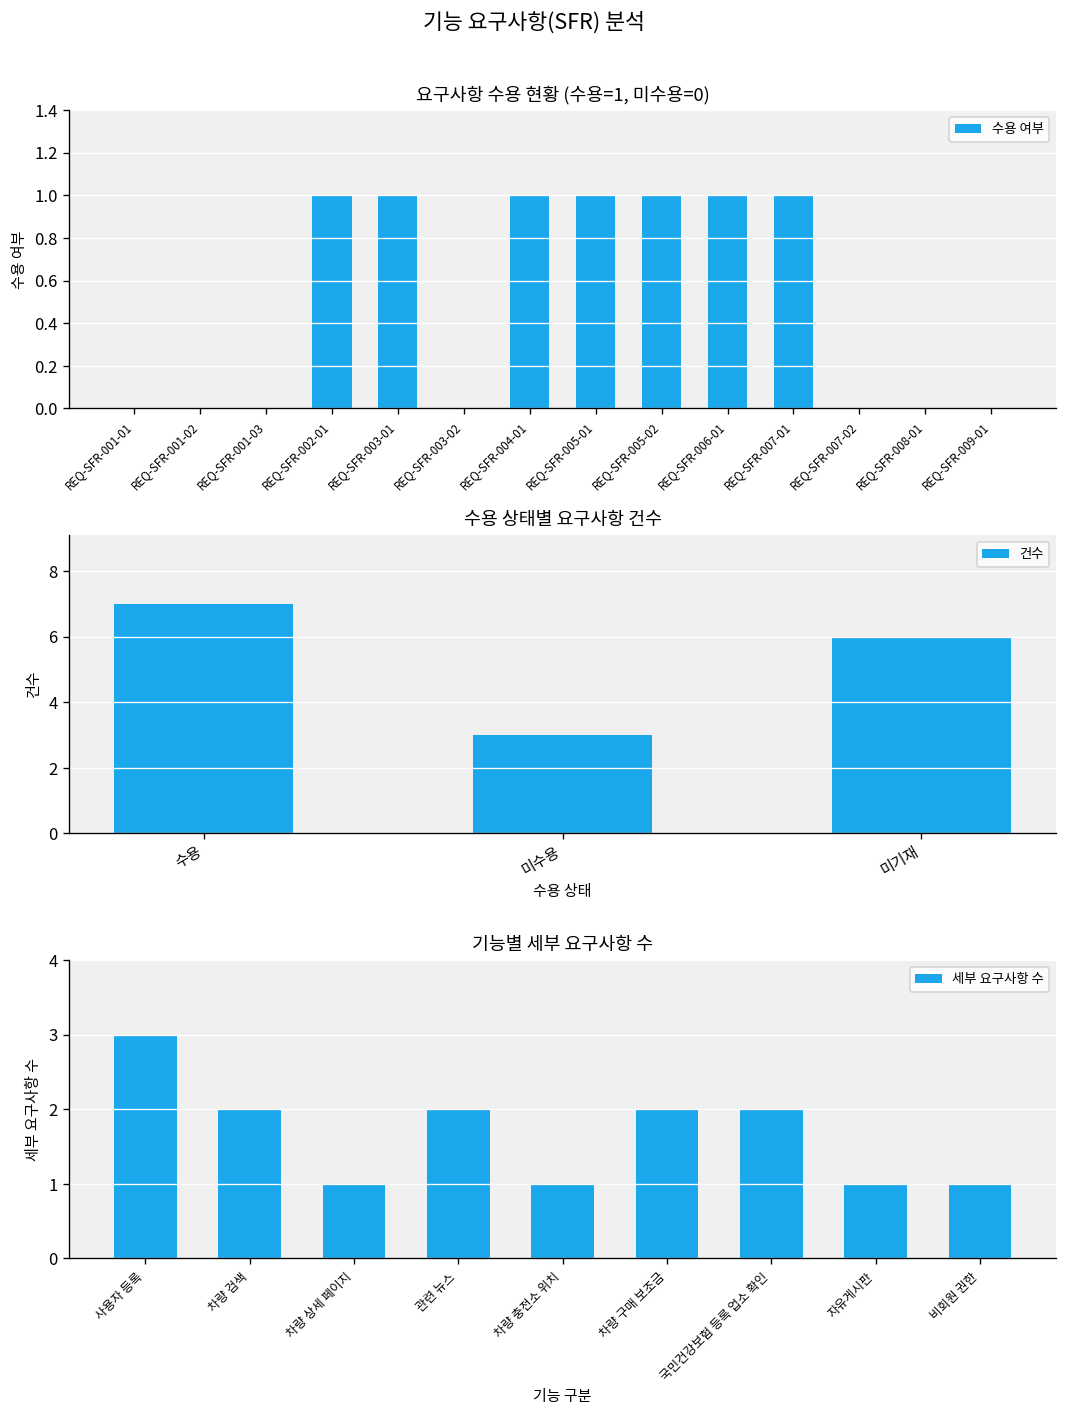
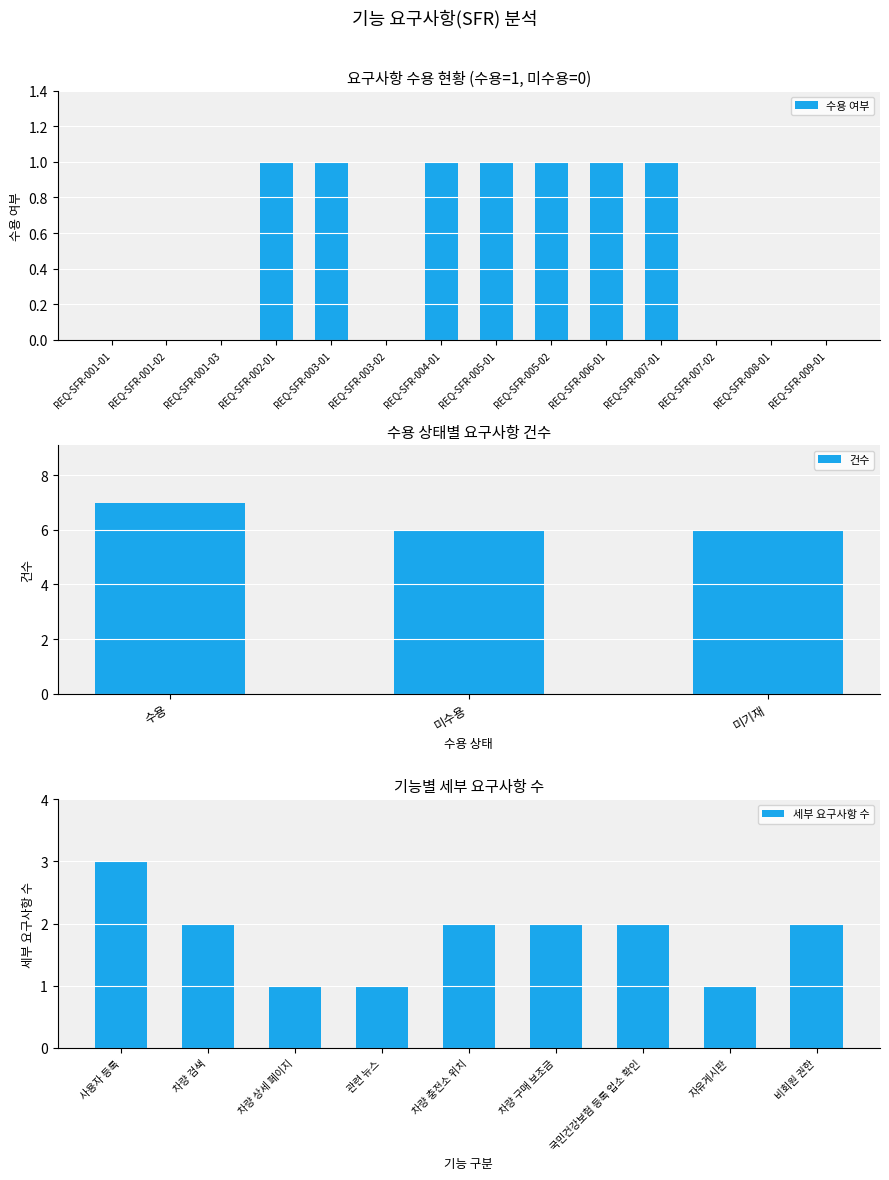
  {
    "요구사항 수용 현황 (수용=1, 미수용=0)": {
      "REQ-SFR-001-01": 0.00,
      "REQ-SFR-001-02": 0.00,
      "REQ-SFR-001-03": 0.00,
      "REQ-SFR-002-01": 1.00,
      "REQ-SFR-003-01": 1.00,
      "REQ-SFR-003-02": 0.00,
      "REQ-SFR-004-01": 1.00,
      "REQ-SFR-005-01": 1.00,
      "REQ-SFR-005-02": 1.00,
      "REQ-SFR-006-01": 1.00,
      "REQ-SFR-007-01": 1.00,
      "REQ-SFR-007-02": 0.00,
      "REQ-SFR-008-01": 0.00,
      "REQ-SFR-009-01": 0.00
    },
    "수용 상태별 요구사항 건수": {
      "수용": 7,
-     "미수용": 3,
+     "미수용": 6,
      "미기재": 6
    },
    "기능별 세부 요구사항 수": {
      "사용자 등록": 3,
      "차량 검색": 2,
      "차량 상세 페이지": 1,
-     "관련 뉴스": 2,
-     "차량 충전소 위치": 1,
+     "관련 뉴스": 1,
+     "차량 충전소 위치": 2,
      "차량 구매 보조금": 2,
      "국민건강보험 등록 업소 확인": 2,
      "자유게시판": 1,
-     "비회원 권한": 1
+     "비회원 권한": 2
    }
  }
